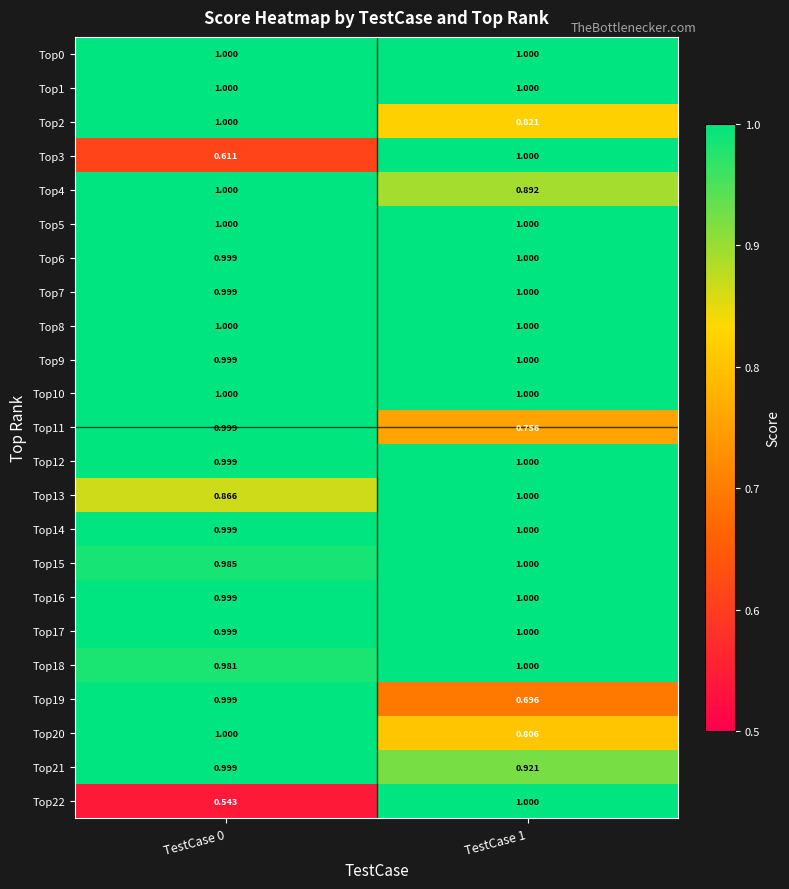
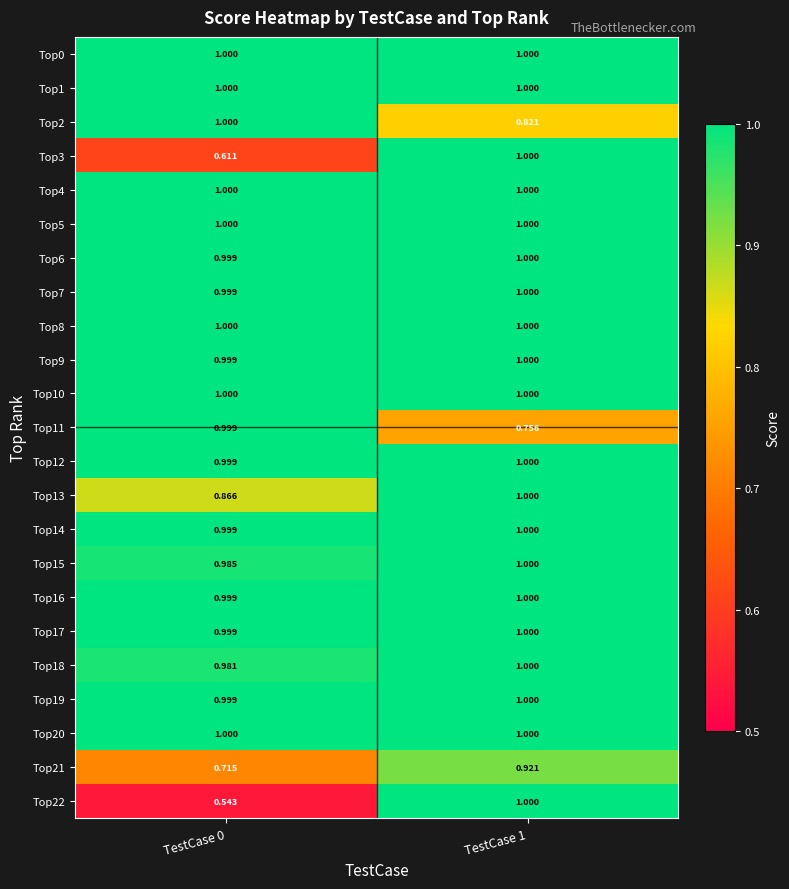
  {
    "Top0": {
      "TestCase 0": 1.000,
      "TestCase 1": 1.000
    },
    "Top1": {
      "TestCase 0": 1.000,
      "TestCase 1": 1.000
    },
    "Top2": {
      "TestCase 0": 1.000,
      "TestCase 1": 0.821
    },
    "Top3": {
      "TestCase 0": 0.611,
      "TestCase 1": 1.000
    },
    "Top4": {
      "TestCase 0": 1.000,
-     "TestCase 1": 0.892
+     "TestCase 1": 1.000
    },
    "Top5": {
      "TestCase 0": 1.000,
      "TestCase 1": 1.000
    },
    "Top6": {
      "TestCase 0": 0.999,
      "TestCase 1": 1.000
    },
    "Top7": {
      "TestCase 0": 0.999,
      "TestCase 1": 1.000
    },
    "Top8": {
      "TestCase 0": 1.000,
      "TestCase 1": 1.000
    },
    "Top9": {
      "TestCase 0": 0.999,
      "TestCase 1": 1.000
    },
    "Top10": {
      "TestCase 0": 1.000,
      "TestCase 1": 1.000
    },
    "Top11": {
      "TestCase 0": 0.999,
      "TestCase 1": 0.756
    },
    "Top12": {
      "TestCase 0": 0.999,
      "TestCase 1": 1.000
    },
    "Top13": {
      "TestCase 0": 0.866,
      "TestCase 1": 1.000
    },
    "Top14": {
      "TestCase 0": 0.999,
      "TestCase 1": 1.000
    },
    "Top15": {
      "TestCase 0": 0.985,
      "TestCase 1": 1.000
    },
    "Top16": {
      "TestCase 0": 0.999,
      "TestCase 1": 1.000
    },
    "Top17": {
      "TestCase 0": 0.999,
      "TestCase 1": 1.000
    },
    "Top18": {
      "TestCase 0": 0.981,
      "TestCase 1": 1.000
    },
    "Top19": {
      "TestCase 0": 0.999,
-     "TestCase 1": 0.696
+     "TestCase 1": 1.000
    },
    "Top20": {
      "TestCase 0": 1.000,
-     "TestCase 1": 0.806
+     "TestCase 1": 1.000
    },
    "Top21": {
-     "TestCase 0": 0.999,
+     "TestCase 0": 0.715,
      "TestCase 1": 0.921
    },
    "Top22": {
      "TestCase 0": 0.543,
      "TestCase 1": 1.000
    }
  }
